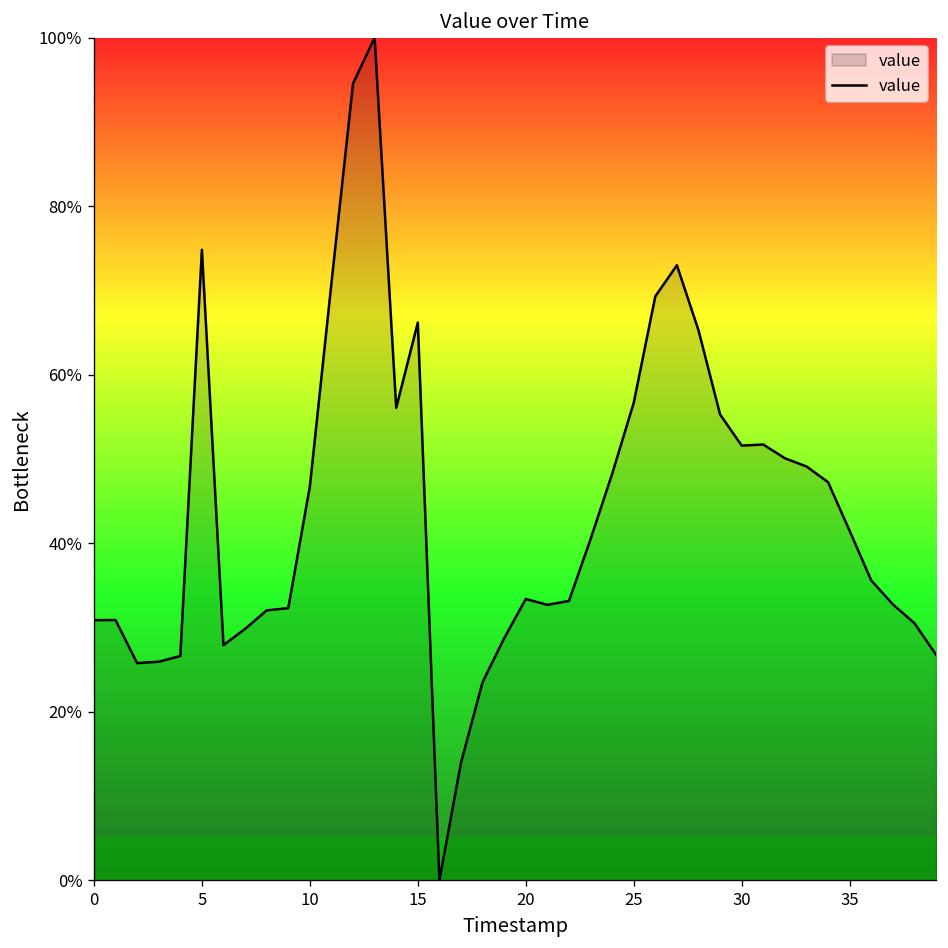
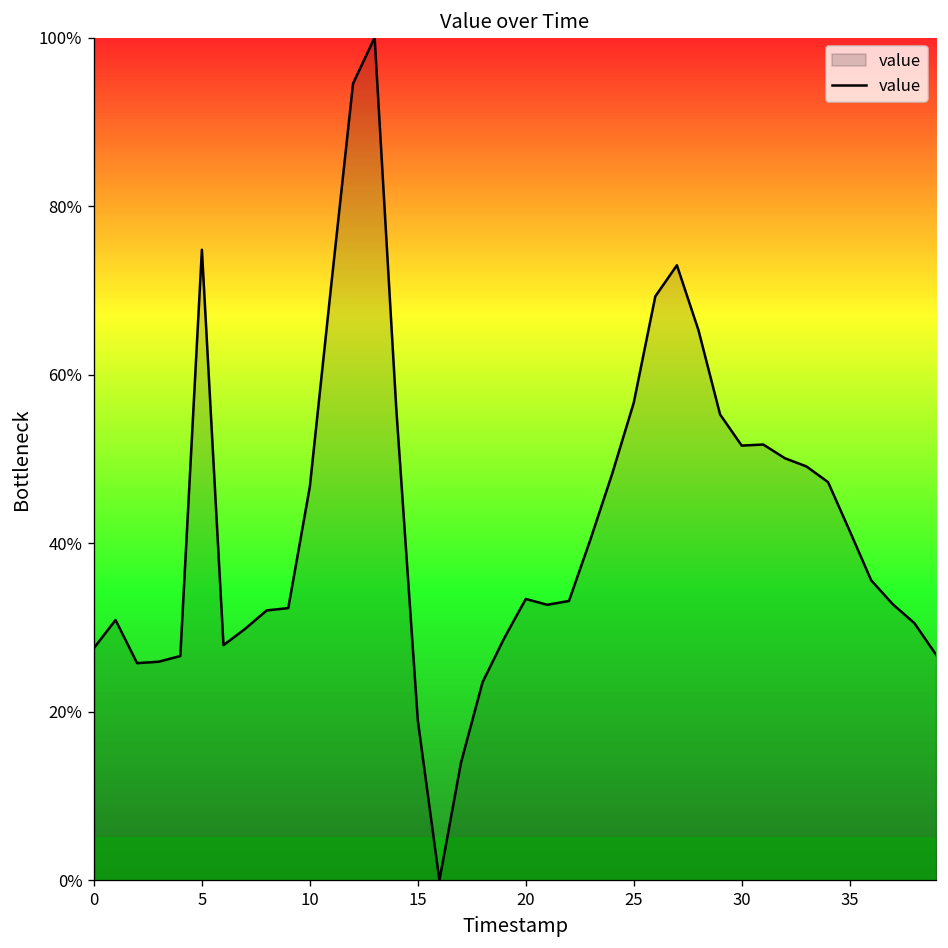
  {
-   "0": "31%",
+   "0": "28%",
    "5": "75%",
    "10": "47%",
-   "15": "66%",
+   "15": "19%",
    "20": "33%",
    "25": "57%",
    "30": "52%",
    "35": "41%"
  }
